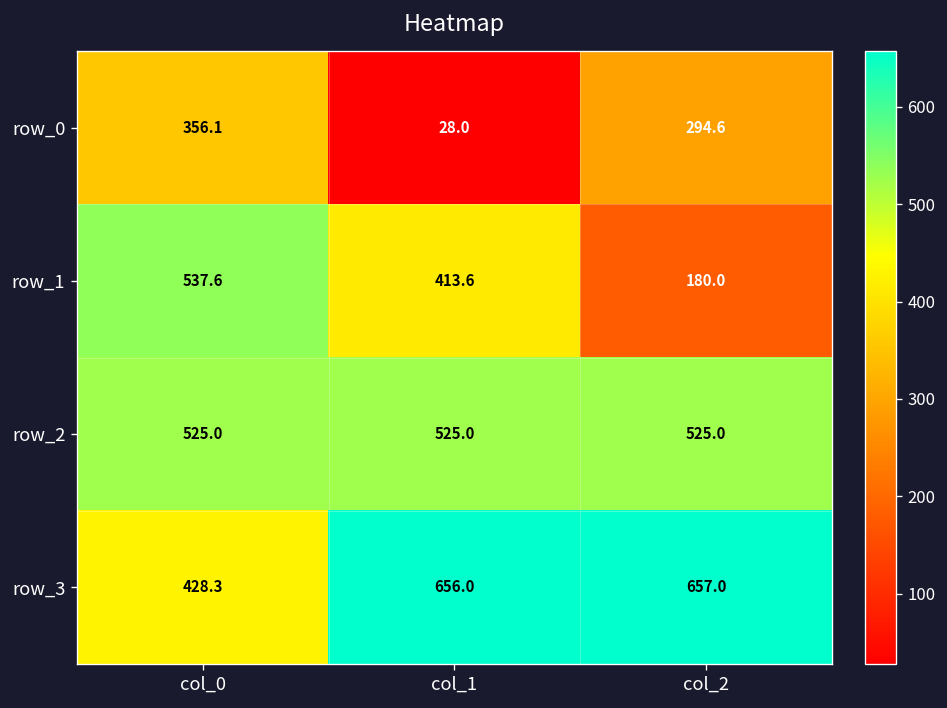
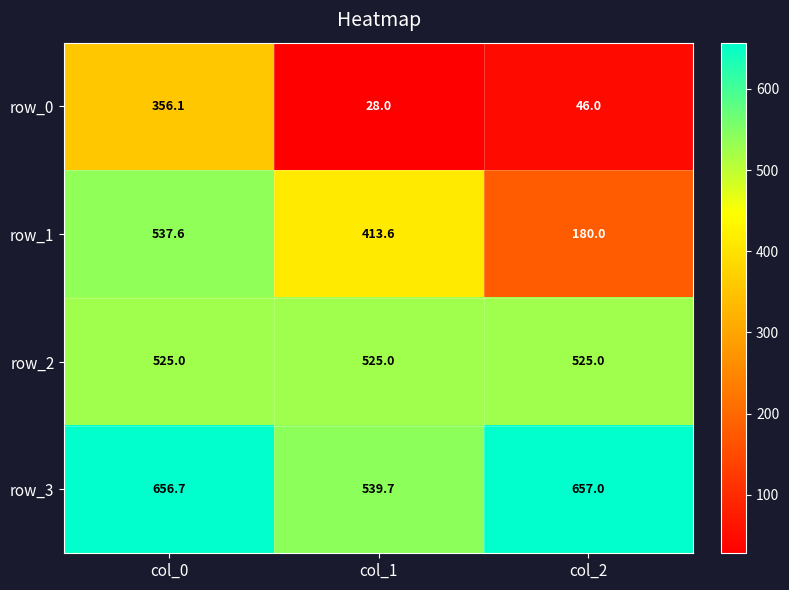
  {
    "row_0": {
      "col_0": 356.1,
      "col_1": 28.0,
-     "col_2": 294.6
+     "col_2": 46.0
    },
    "row_1": {
      "col_0": 537.6,
      "col_1": 413.6,
      "col_2": 180.0
    },
    "row_2": {
      "col_0": 525.0,
      "col_1": 525.0,
      "col_2": 525.0
    },
    "row_3": {
-     "col_0": 428.3,
-     "col_1": 656.0,
+     "col_0": 656.7,
+     "col_1": 539.7,
      "col_2": 657.0
    }
  }
